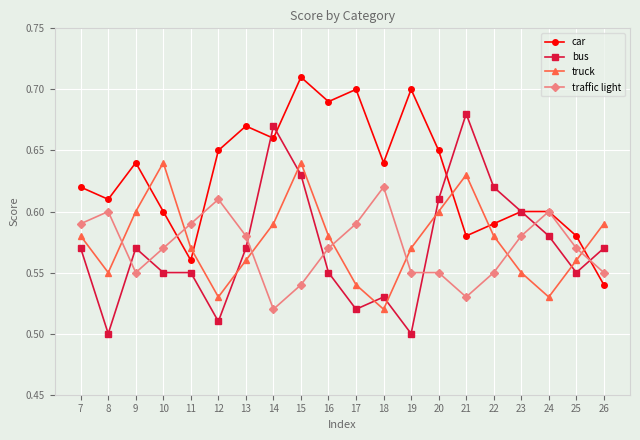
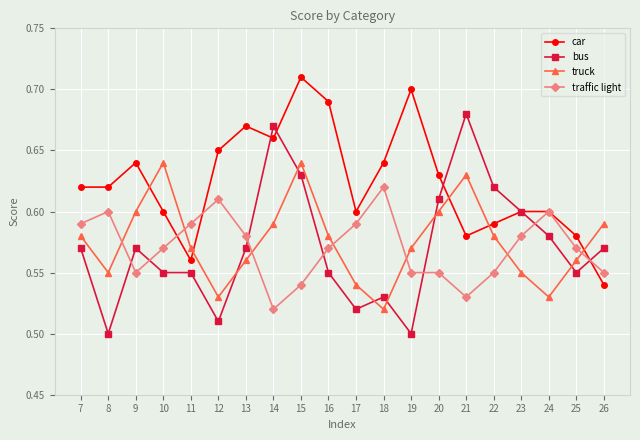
  {
    "car": {
      "7": 0.62,
-     "8": 0.61,
+     "8": 0.62,
      "9": 0.64,
      "10": 0.60,
      "11": 0.56,
      "12": 0.65,
      "13": 0.67,
      "14": 0.66,
      "15": 0.71,
      "16": 0.69,
-     "17": 0.7,
+     "17": 0.6,
      "18": 0.64,
      "19": 0.70,
-     "20": 0.65,
+     "20": 0.63,
      "21": 0.58,
      "22": 0.59,
      "25": 0.58,
      "26": 0.54
    },
    "bus": {
      "7": 0.57,
      "8": 0.50,
      "9": 0.57,
      "10": 0.55,
      "11": 0.55,
      "12": 0.51,
      "13": 0.57,
      "14": 0.67,
      "15": 0.63,
      "16": 0.55,
      "17": 0.52,
      "18": 0.53,
      "19": 0.50,
      "20": 0.61,
      "21": 0.68,
      "22": 0.62,
      "24": 0.58,
      "25": 0.55,
      "26": 0.57
    },
    "truck": {
      "7": 0.58,
      "8": 0.55,
      "9": 0.60,
      "10": 0.64,
      "11": 0.57,
      "12": 0.53,
      "13": 0.56,
      "14": 0.59,
      "15": 0.64,
      "16": 0.58,
      "17": 0.54,
      "18": 0.52,
      "19": 0.57,
      "20": 0.60,
      "21": 0.63,
      "22": 0.58,
      "23": 0.55,
      "24": 0.53,
      "25": 0.56,
      "26": 0.59
    },
    "traffic light": {
      "7": 0.59,
      "8": 0.60,
      "9": 0.55,
      "10": 0.57,
      "11": 0.59,
      "12": 0.61,
      "13": 0.58,
      "14": 0.52,
      "15": 0.54,
      "16": 0.57,
      "17": 0.59,
      "18": 0.62,
      "19": 0.55,
      "20": 0.55,
      "21": 0.53,
      "22": 0.55,
      "23": 0.58,
      "25": 0.57,
      "26": 0.55
    }
  }
